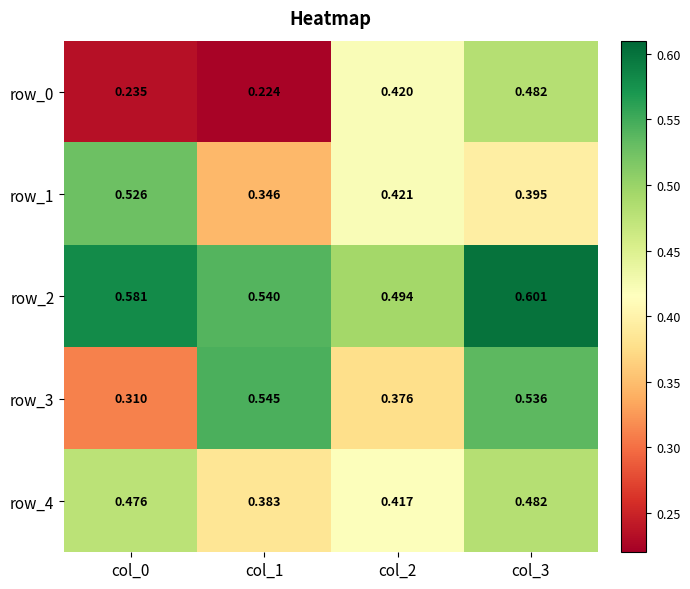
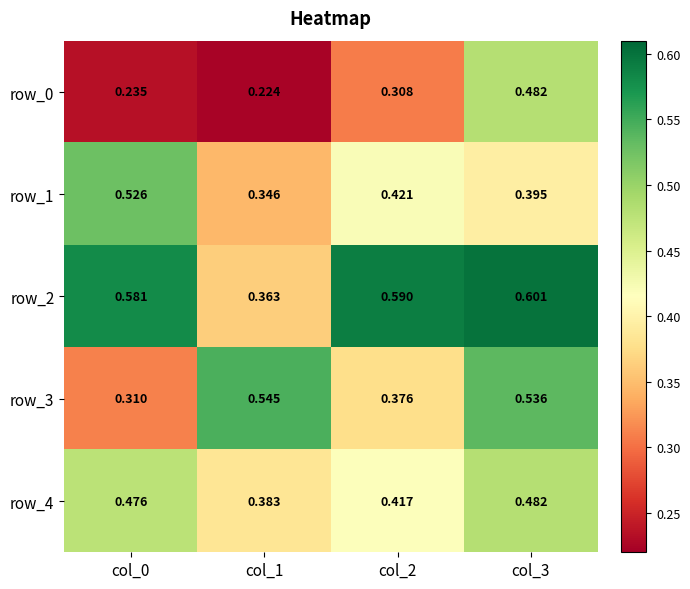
  {
    "row_0": {
      "col_0": 0.235,
      "col_1": 0.224,
-     "col_2": 0.420,
+     "col_2": 0.308,
      "col_3": 0.482
    },
    "row_1": {
      "col_0": 0.526,
      "col_1": 0.346,
      "col_2": 0.421,
      "col_3": 0.395
    },
    "row_2": {
      "col_0": 0.581,
-     "col_1": 0.540,
-     "col_2": 0.494,
+     "col_1": 0.363,
+     "col_2": 0.590,
      "col_3": 0.601
    },
    "row_3": {
      "col_0": 0.310,
      "col_1": 0.545,
      "col_2": 0.376,
      "col_3": 0.536
    },
    "row_4": {
      "col_0": 0.476,
      "col_1": 0.383,
      "col_2": 0.417,
      "col_3": 0.482
    }
  }
